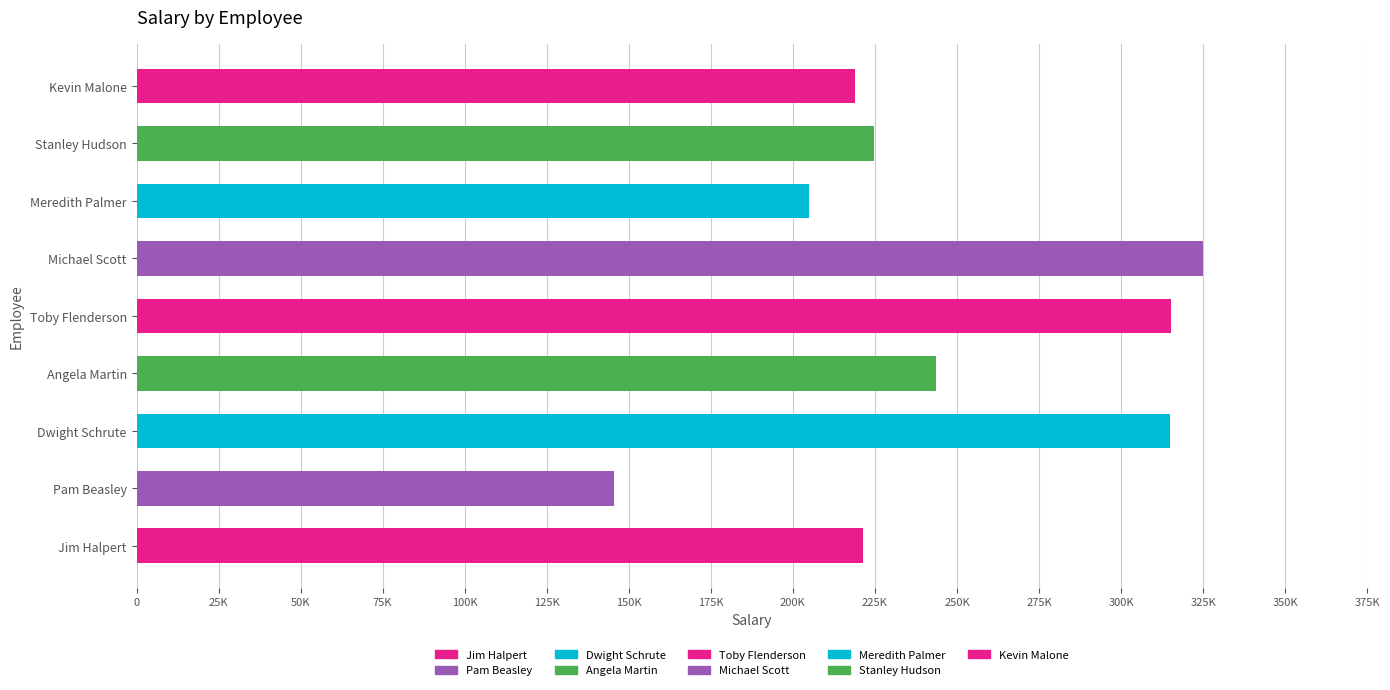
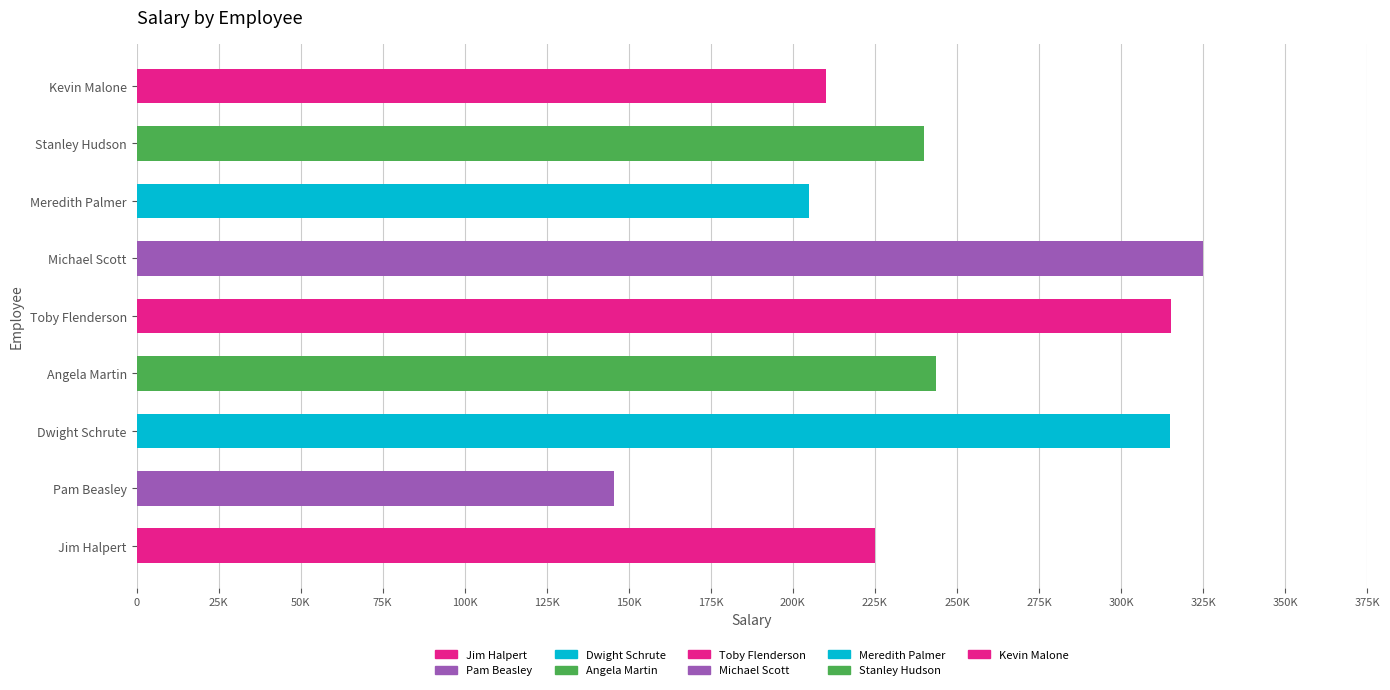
  {
-   "Kevin Malone": 219000,
-   "Stanley Hudson": 225000,
+   "Kevin Malone": 210000,
+   "Stanley Hudson": 240000,
    "Meredith Palmer": 205000,
    "Michael Scott": 325000,
    "Toby Flenderson": 315000,
    "Angela Martin": 244000,
    "Dwight Schrute": 315000,
    "Pam Beasley": 145000,
-   "Jim Halpert": 221000
+   "Jim Halpert": 225000
  }
